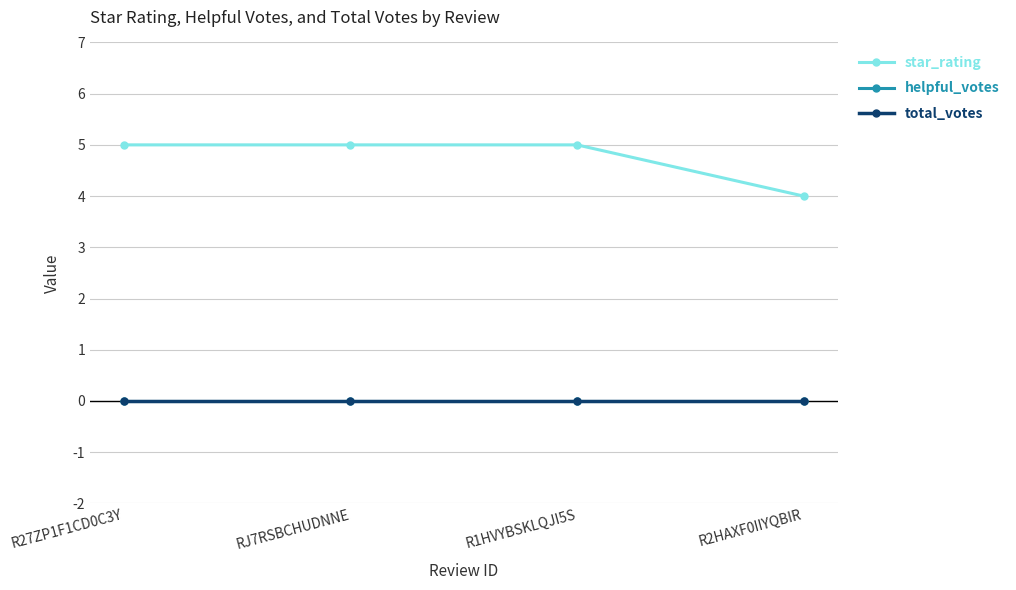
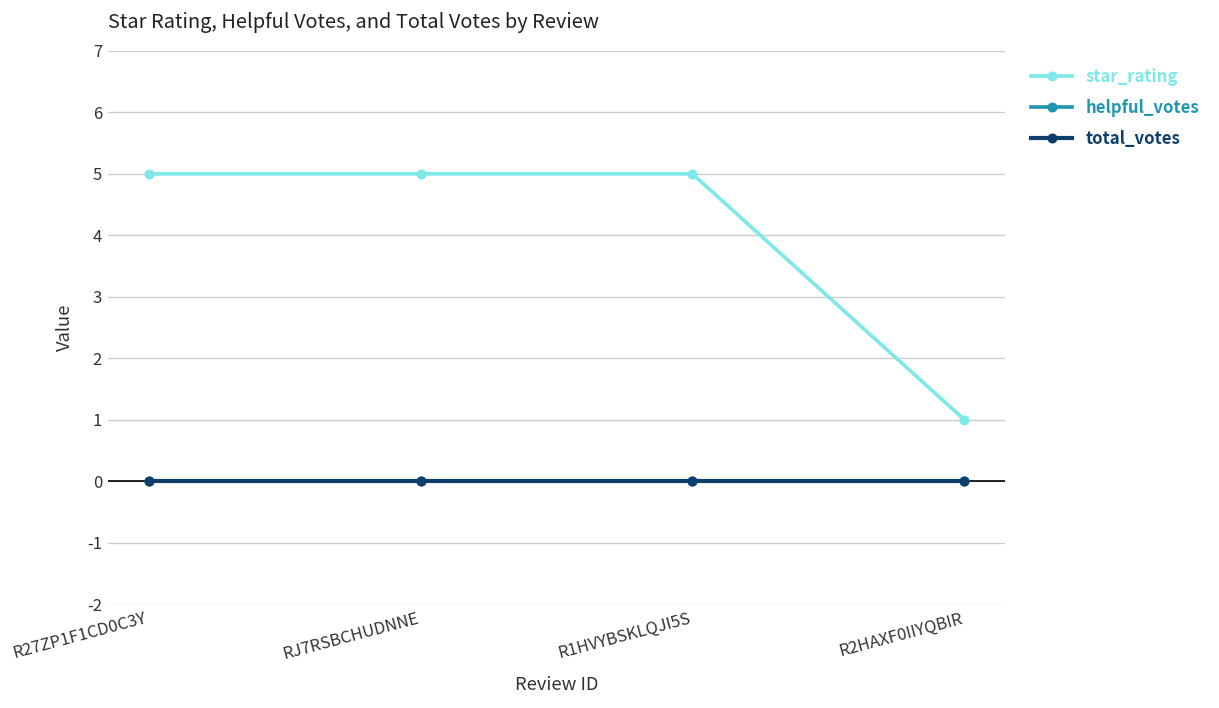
  {
    "star_rating": {
      "R27ZP1F1CD0C3Y": 5,
      "RJ7RSBCHUDNNE": 5,
      "R1HVYBSKLQJI5S": 5,
-     "R2HAXF0IIYQBIR": 4
+     "R2HAXF0IIYQBIR": 1
    },
    "total_votes": {
      "R27ZP1F1CD0C3Y": 0,
      "RJ7RSBCHUDNNE": 0,
      "R1HVYBSKLQJI5S": 0,
      "R2HAXF0IIYQBIR": 0
    }
  }
